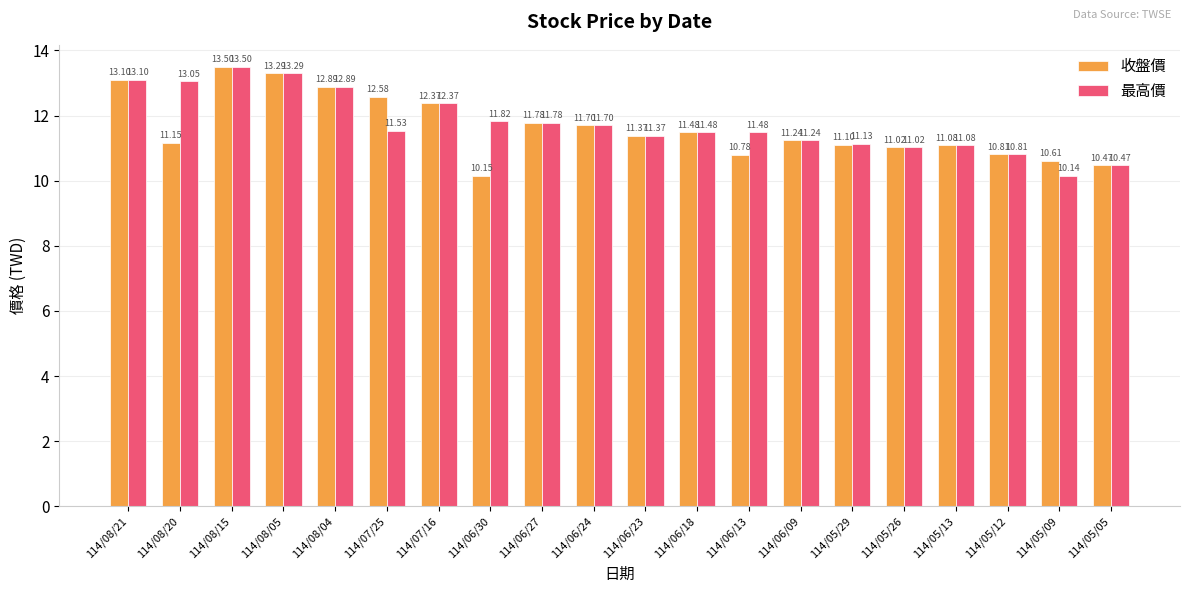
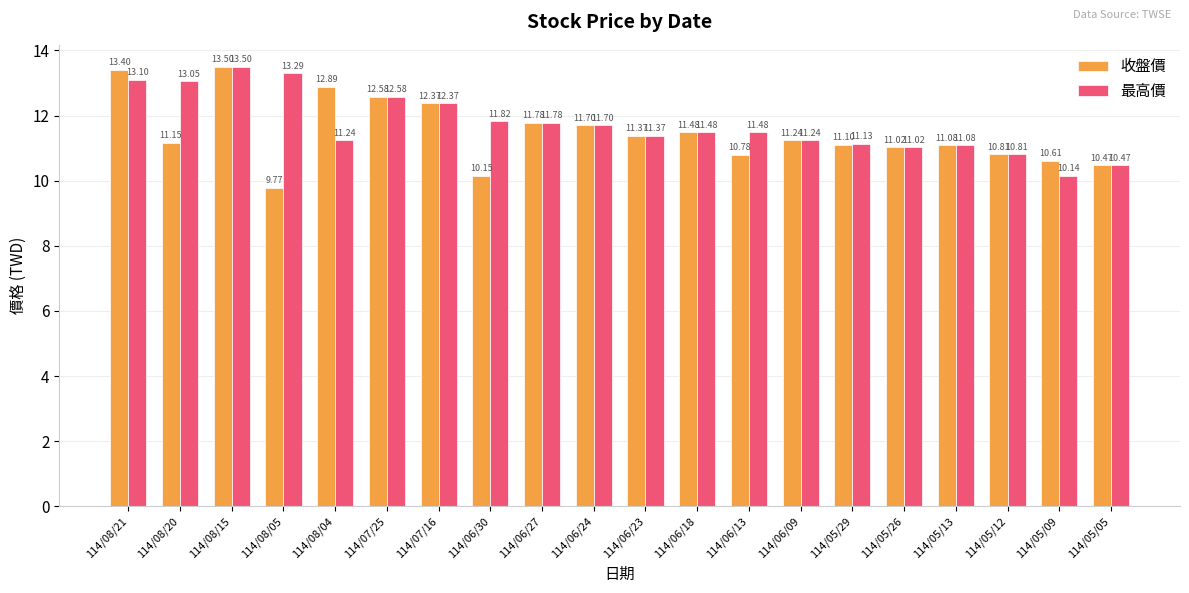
  {
    "收盤價": {
-     "114/08/21": 13.10,
+     "114/08/21": 13.40,
      "114/08/20": 11.15,
-     "114/08/05": 13.29,
+     "114/08/05": 9.77,
      "114/07/25": 12.58,
      "114/06/30": 10.15,
      "114/06/13": 10.78,
      "114/05/09": 10.61
    },
    "最高價": {
      "114/08/20": 13.05,
-     "114/08/04": 12.89,
-     "114/07/25": 11.53,
+     "114/08/04": 11.24,
+     "114/07/25": 12.58,
      "114/06/30": 11.82,
      "114/06/13": 11.48,
      "114/05/09": 10.14
    }
  }
